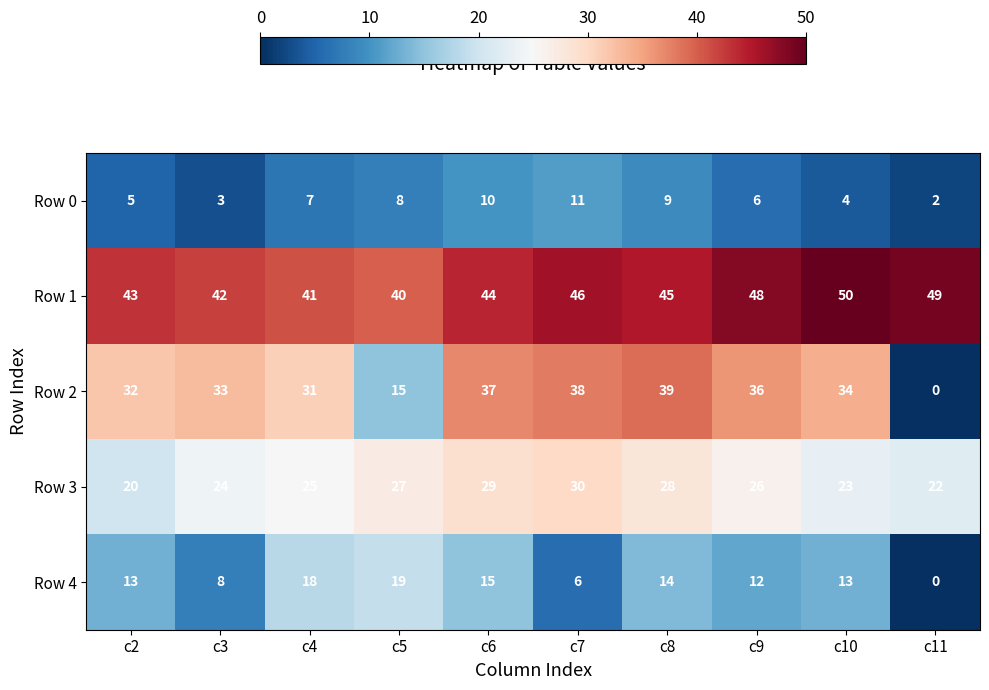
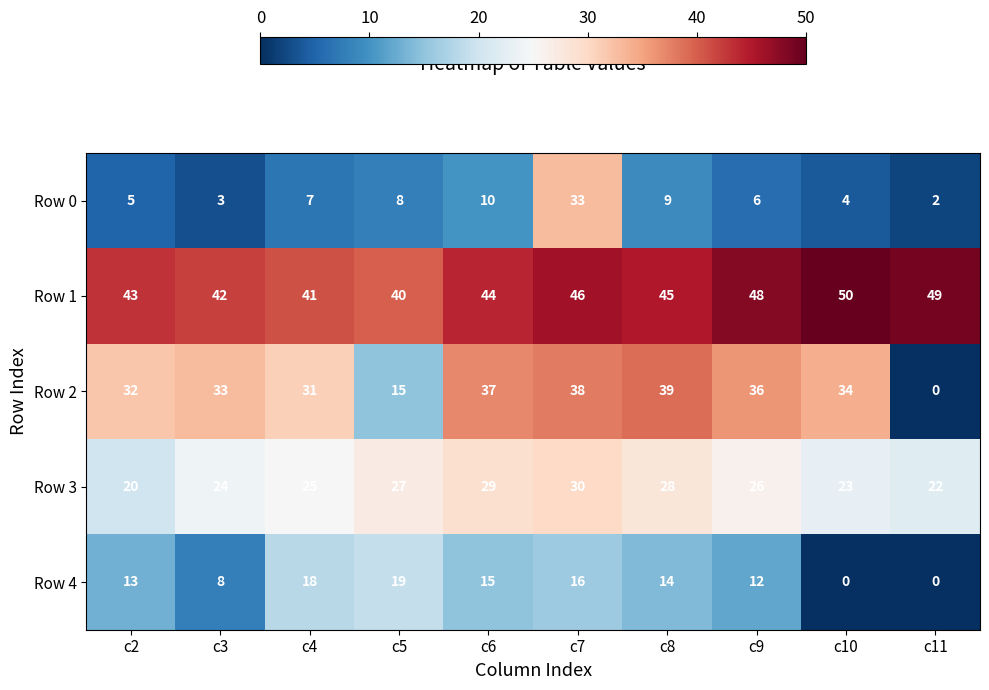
  {
    "Row 0": {
      "c2": 5,
      "c3": 3,
      "c4": 7,
      "c5": 8,
      "c6": 10,
-     "c7": 11,
+     "c7": 33,
      "c8": 9,
      "c9": 6,
      "c10": 4,
      "c11": 2
    },
    "Row 1": {
      "c2": 43,
      "c3": 42,
      "c4": 41,
      "c5": 40,
      "c6": 44,
      "c7": 46,
      "c8": 45,
      "c9": 48,
      "c10": 50,
      "c11": 49
    },
    "Row 2": {
      "c2": 32,
      "c3": 33,
      "c4": 31,
      "c5": 15,
      "c6": 37,
      "c7": 38,
      "c8": 39,
      "c9": 36,
      "c10": 34,
      "c11": 0
    },
    "Row 3": {
      "c7": 30
    },
    "Row 4": {
      "c2": 13,
      "c3": 8,
      "c4": 18,
      "c5": 19,
      "c6": 15,
-     "c7": 6,
+     "c7": 16,
      "c8": 14,
      "c9": 12,
-     "c10": 13,
+     "c10": 0,
      "c11": 0
    }
  }
